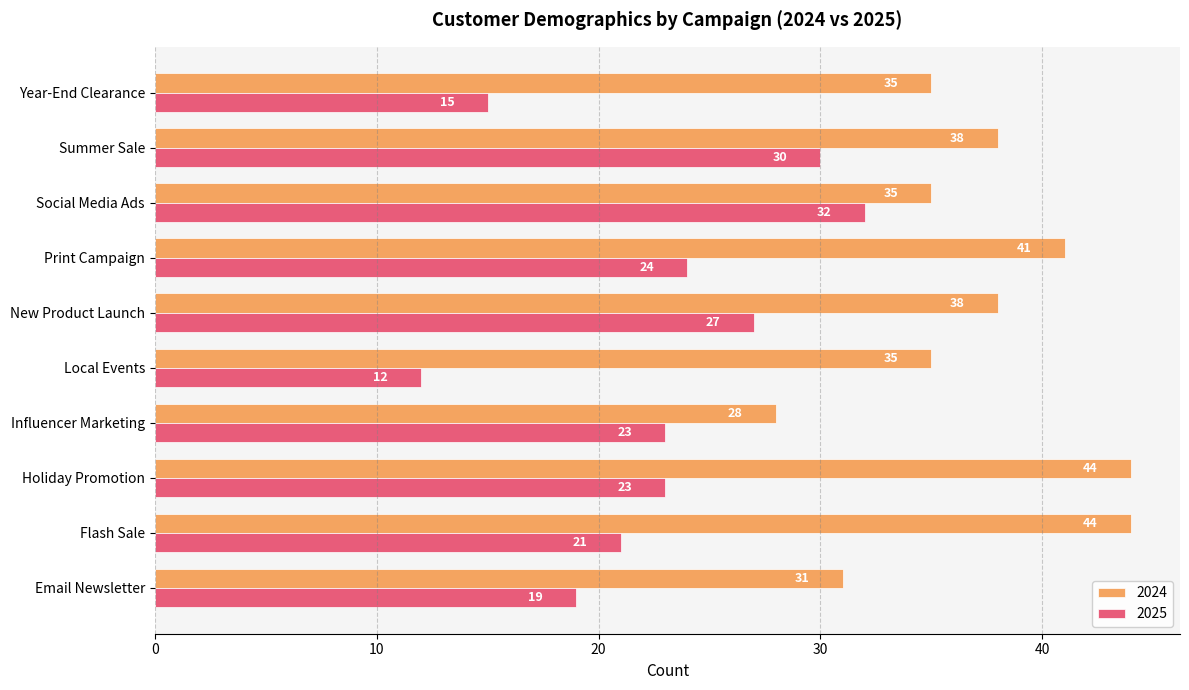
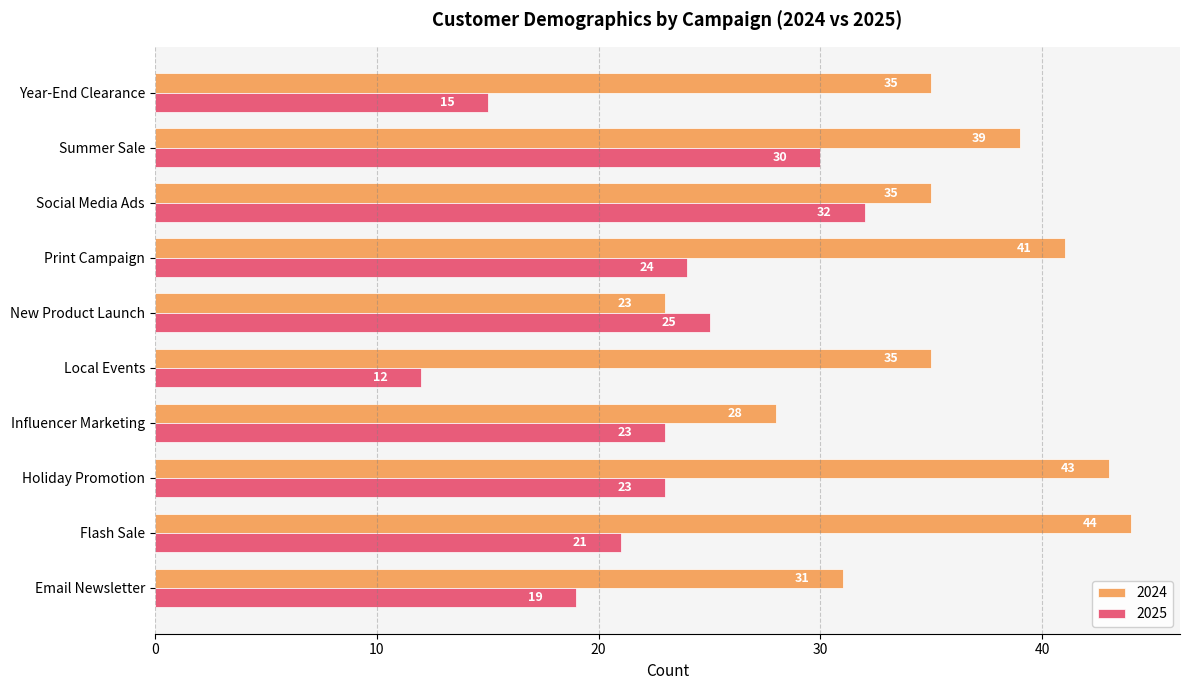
  {
    "2024": {
      "Year-End Clearance": 35,
-     "Summer Sale": 38,
+     "Summer Sale": 39,
      "Social Media Ads": 35,
      "Print Campaign": 41,
-     "New Product Launch": 38,
+     "New Product Launch": 23,
      "Local Events": 35,
      "Influencer Marketing": 28,
-     "Holiday Promotion": 44,
+     "Holiday Promotion": 43,
      "Flash Sale": 44,
      "Email Newsletter": 31
    },
    "2025": {
      "Year-End Clearance": 15,
      "Summer Sale": 30,
      "Social Media Ads": 32,
      "Print Campaign": 24,
-     "New Product Launch": 27,
+     "New Product Launch": 25,
      "Local Events": 12,
      "Influencer Marketing": 23,
      "Holiday Promotion": 23,
      "Flash Sale": 21,
      "Email Newsletter": 19
    }
  }
